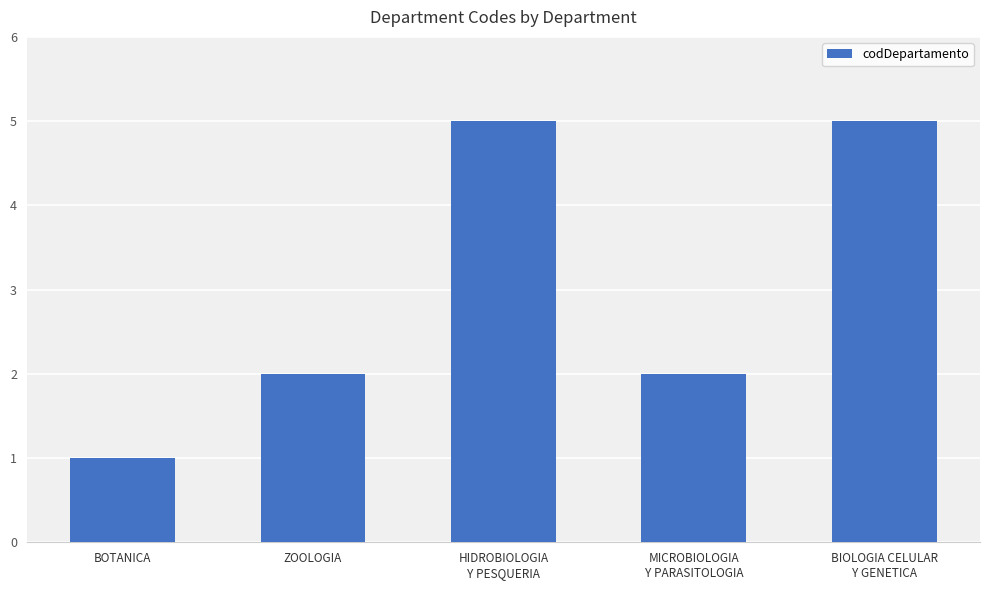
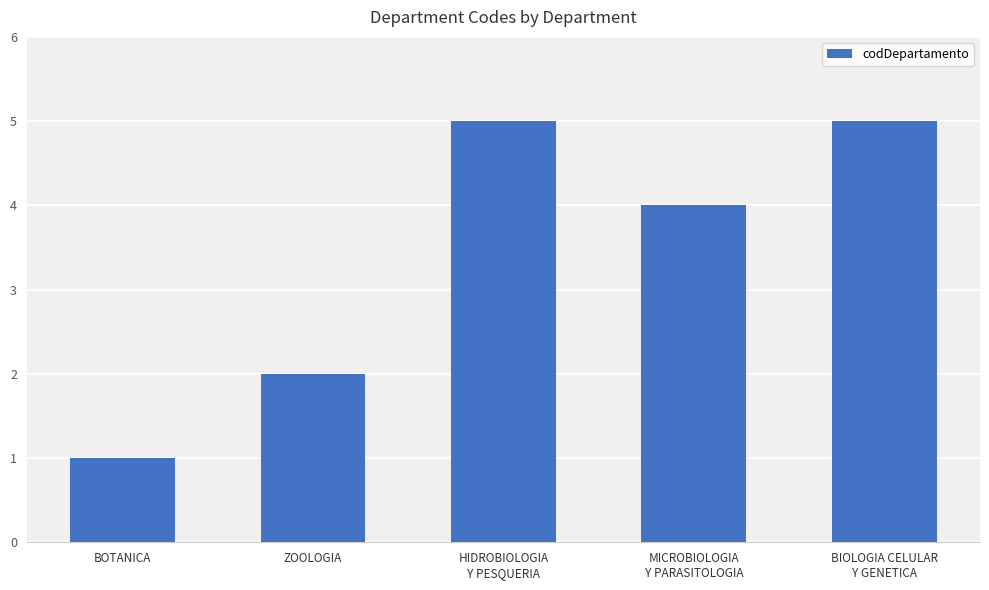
  {
    "BOTANICA": 1,
    "ZOOLOGIA": 2,
    "HIDROBIOLOGIA Y PESQUERIA": 5,
-   "MICROBIOLOGIA Y PARASITOLOGIA": 2,
+   "MICROBIOLOGIA Y PARASITOLOGIA": 4,
    "BIOLOGIA CELULAR Y GENETICA": 5
  }
